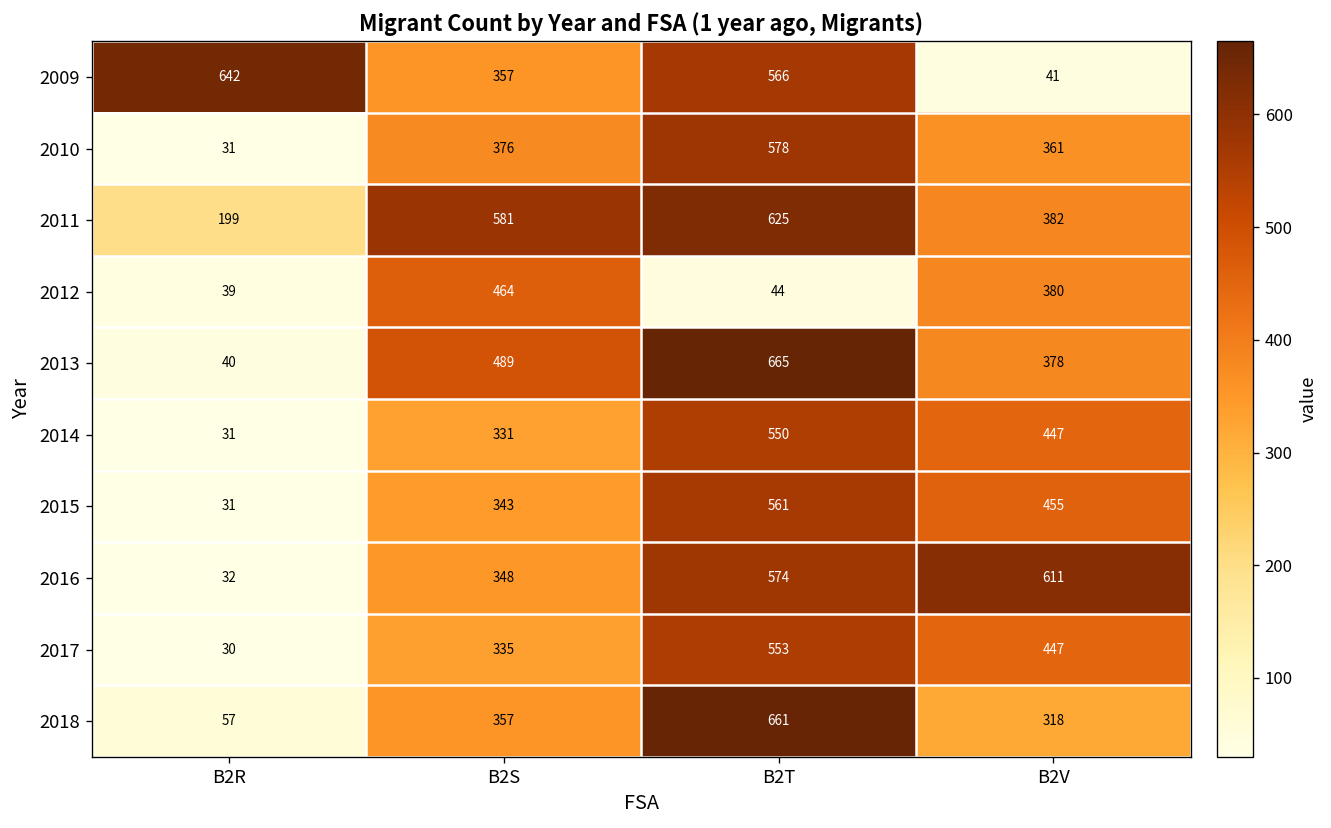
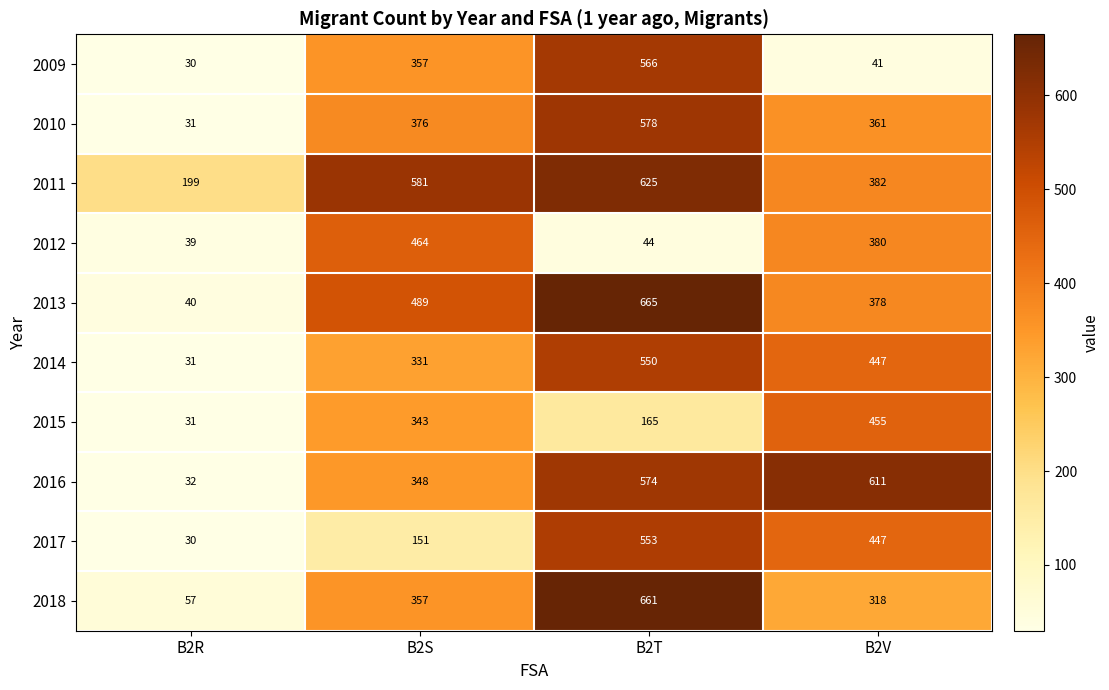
  {
    "2009": {
-     "B2R": 642,
+     "B2R": 30,
      "B2S": 357,
      "B2T": 566,
      "B2V": 41
    },
    "2010": {
      "B2R": 31,
      "B2S": 376,
      "B2T": 578,
      "B2V": 361
    },
    "2011": {
      "B2R": 199,
      "B2S": 581,
      "B2T": 625,
      "B2V": 382
    },
    "2012": {
      "B2R": 39,
      "B2S": 464,
      "B2T": 44,
      "B2V": 380
    },
    "2013": {
      "B2R": 40,
      "B2S": 489,
      "B2T": 665,
      "B2V": 378
    },
    "2014": {
      "B2R": 31,
      "B2S": 331,
      "B2T": 550,
      "B2V": 447
    },
    "2015": {
      "B2R": 31,
      "B2S": 343,
-     "B2T": 561,
+     "B2T": 165,
      "B2V": 455
    },
    "2016": {
      "B2R": 32,
      "B2S": 348,
      "B2T": 574,
      "B2V": 611
    },
    "2017": {
      "B2R": 30,
-     "B2S": 335,
+     "B2S": 151,
      "B2T": 553,
      "B2V": 447
    },
    "2018": {
      "B2R": 57,
      "B2S": 357,
      "B2T": 661,
      "B2V": 318
    }
  }
